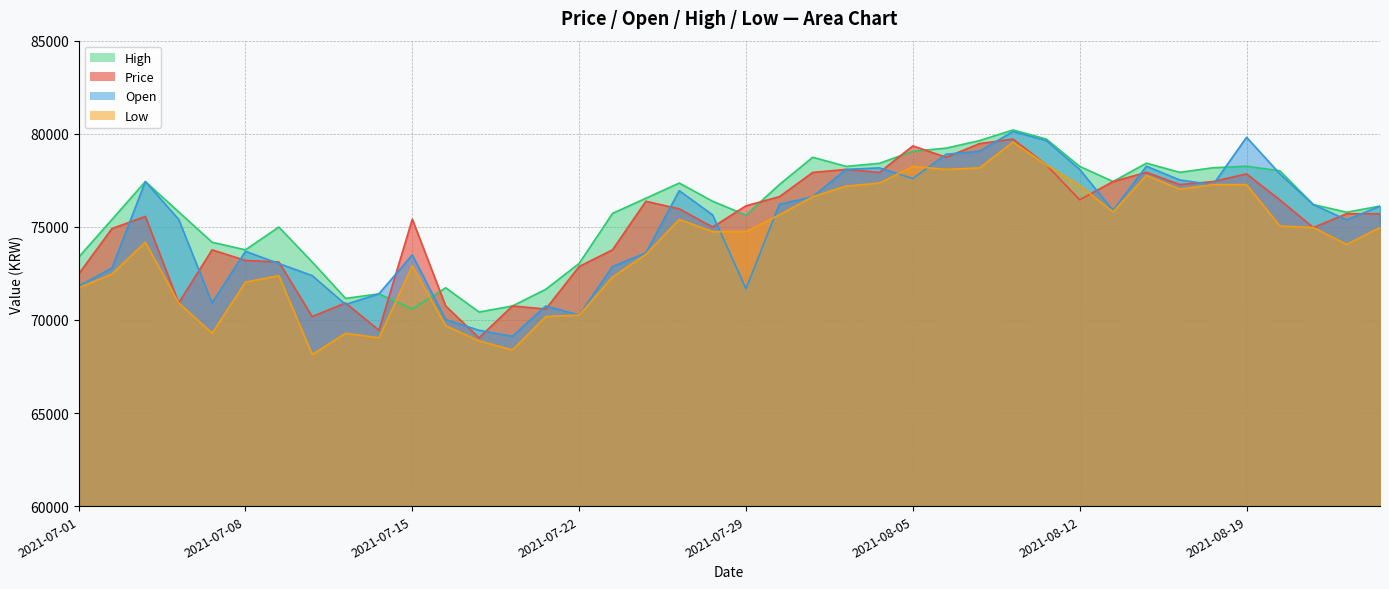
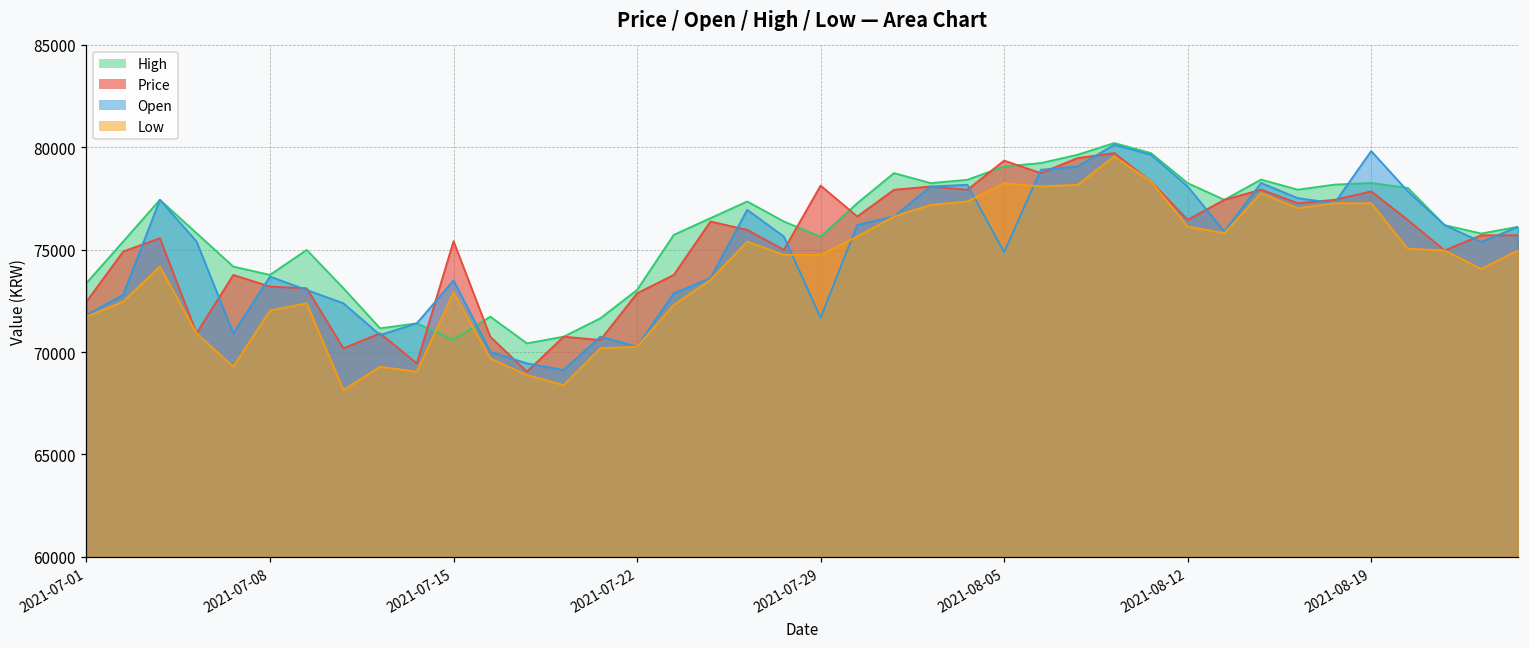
  {
    "High": {
      "2021-07-01": 73400,
      "2021-07-15": 70600,
      "2021-07-22": 73000,
      "2021-07-29": 75600,
      "2021-08-05": 79100,
      "2021-08-12": 78200,
      "2021-08-19": 78300
    },
    "Price": {
      "2021-07-01": 72500,
      "2021-07-08": 73200,
      "2021-07-15": 75400,
      "2021-07-22": 72900,
-     "2021-07-29": 76100,
+     "2021-07-29": 78100,
      "2021-08-05": 79300,
      "2021-08-12": 76500,
      "2021-08-19": 77800
    },
    "Open": {
      "2021-07-15": 73500,
      "2021-07-29": 71700,
-     "2021-08-05": 77600,
+     "2021-08-05": 74900,
      "2021-08-12": 78100,
      "2021-08-19": 79800
    },
    "Low": {
      "2021-07-08": 72000,
      "2021-07-15": 72900,
      "2021-07-29": 74700,
      "2021-08-05": 78200,
-     "2021-08-12": 77200,
+     "2021-08-12": 76100,
      "2021-08-19": 77300
    }
  }
